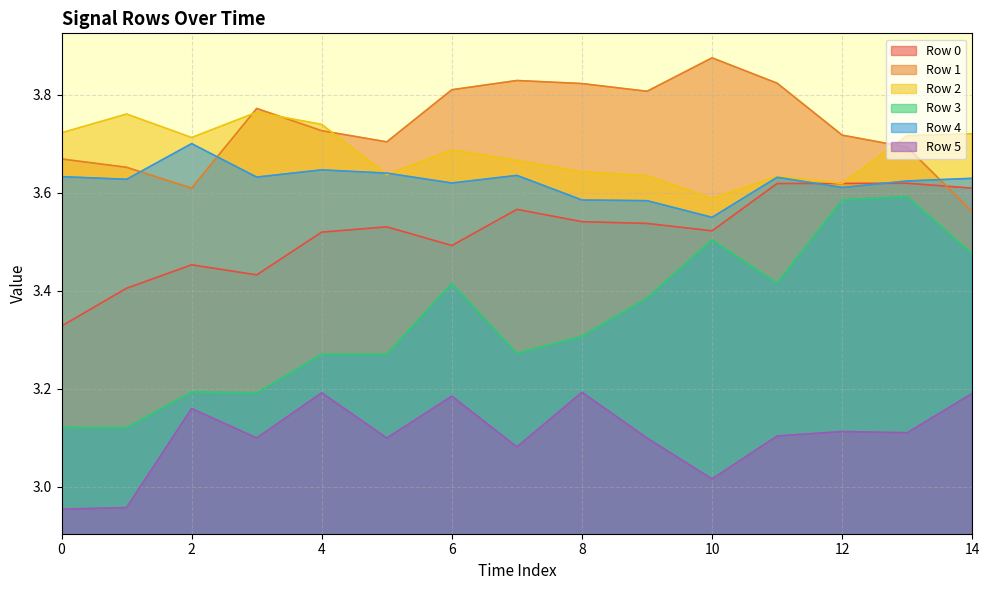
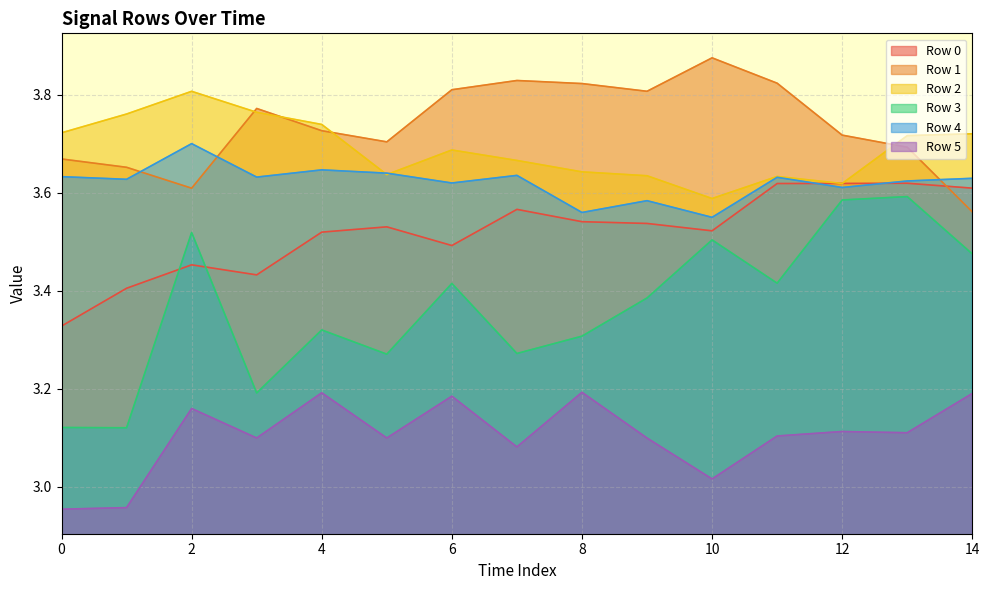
  {
    "Row 2": {
      "0": 3.72,
-     "2": 3.71,
+     "2": 3.81,
      "4": 3.74,
      "6": 3.69,
      "8": 3.64,
      "10": 3.59,
      "14": 3.72
    },
    "Row 3": {
      "0": 3.12,
-     "2": 3.19,
-     "4": 3.27,
+     "2": 3.52,
+     "4": 3.32,
      "6": 3.41,
      "8": 3.31,
      "10": 3.50,
      "12": 3.59,
      "14": 3.48
    },
    "Row 4": {
      "0": 3.63,
      "2": 3.70,
      "4": 3.65,
      "6": 3.62,
-     "8": 3.59,
+     "8": 3.56,
      "10": 3.55,
      "12": 3.61,
      "14": 3.63
    },
    "Row 5": {
      "0": 2.95,
      "2": 3.16,
      "4": 3.19,
      "6": 3.18,
      "8": 3.19,
      "10": 3.02,
      "12": 3.11,
      "14": 3.19
    }
  }
